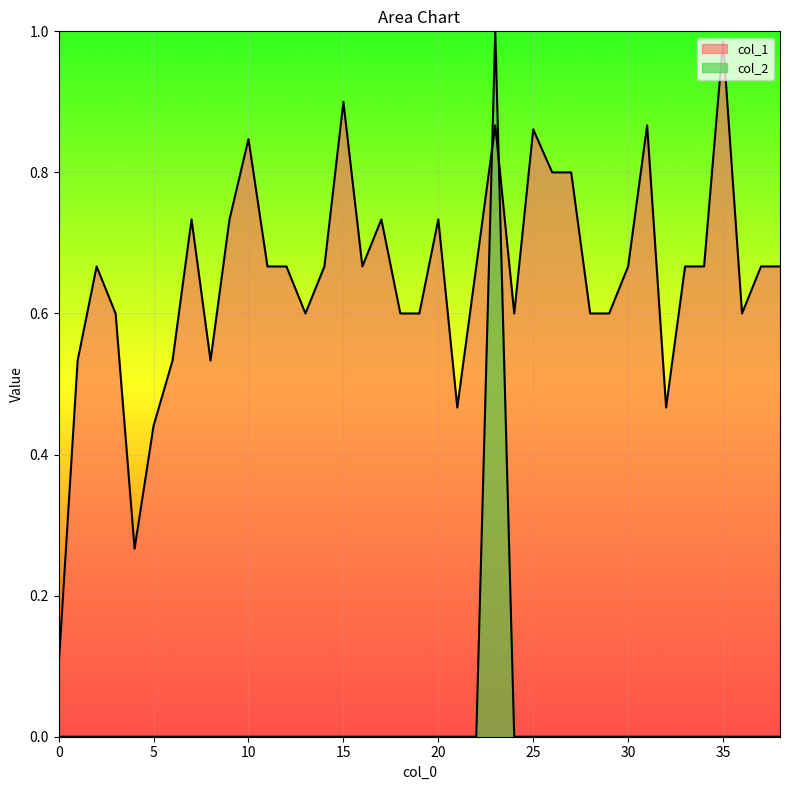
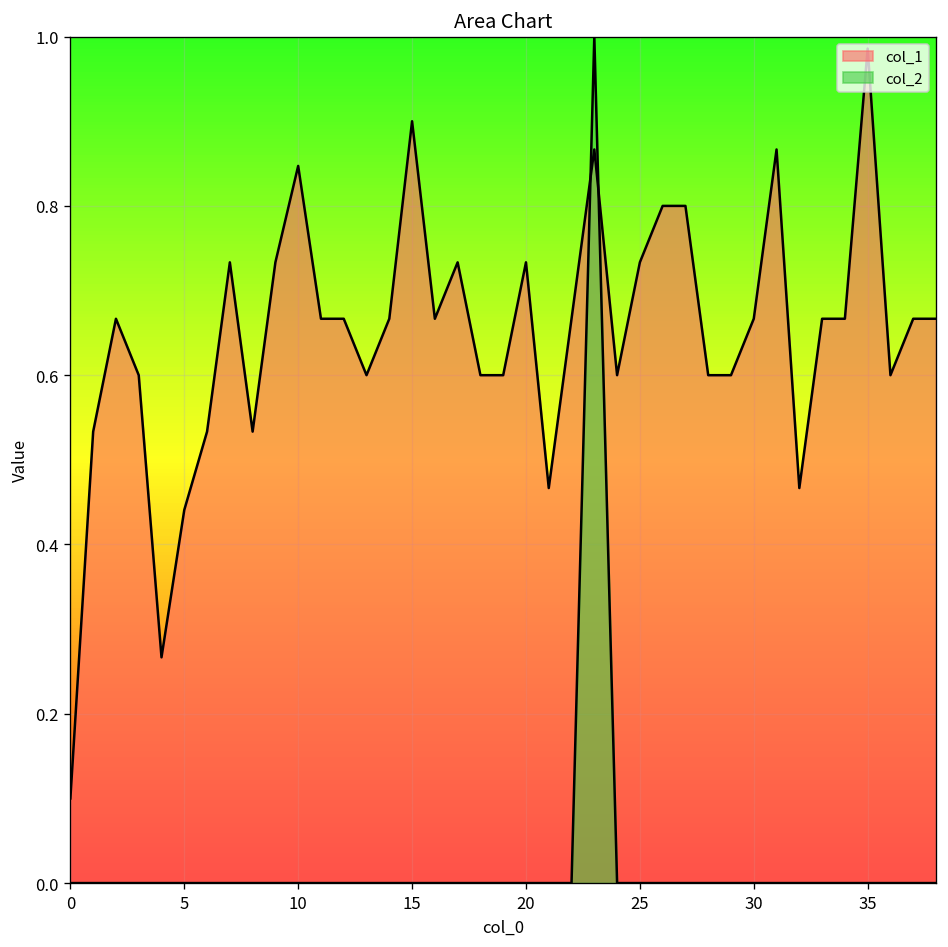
  {
    "col_1": {
      "0": 0.10,
      "5": 0.44,
      "10": 0.85,
      "15": 0.90,
      "20": 0.73,
-     "25": 0.86,
+     "25": 0.73,
      "30": 0.67
    },
    "col_2": {
      "0": 0.00,
      "5": 0.00,
      "10": 0.00,
      "15": 0.00,
      "20": 0.00,
      "25": 0.00,
      "30": 0.00,
      "35": 0.00
    }
  }
